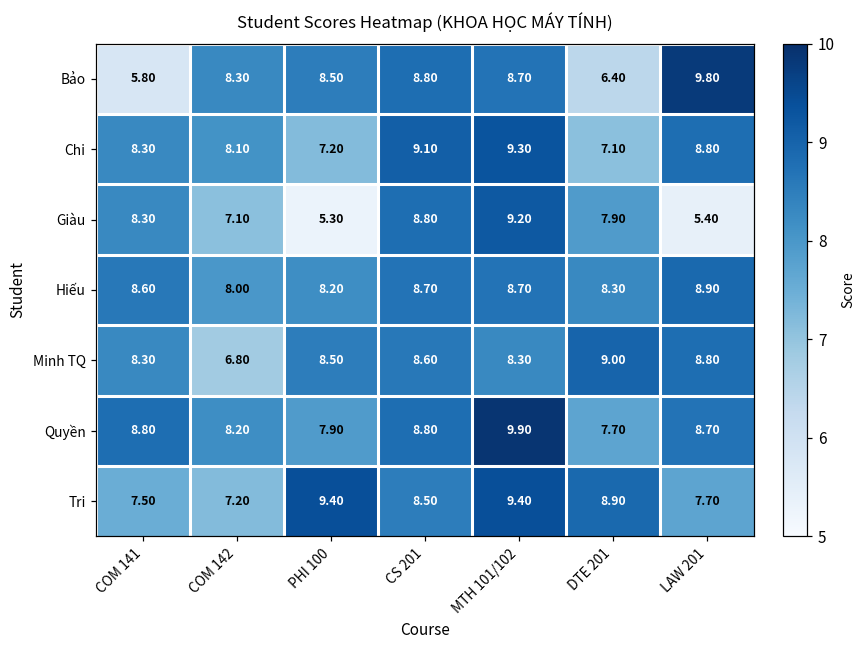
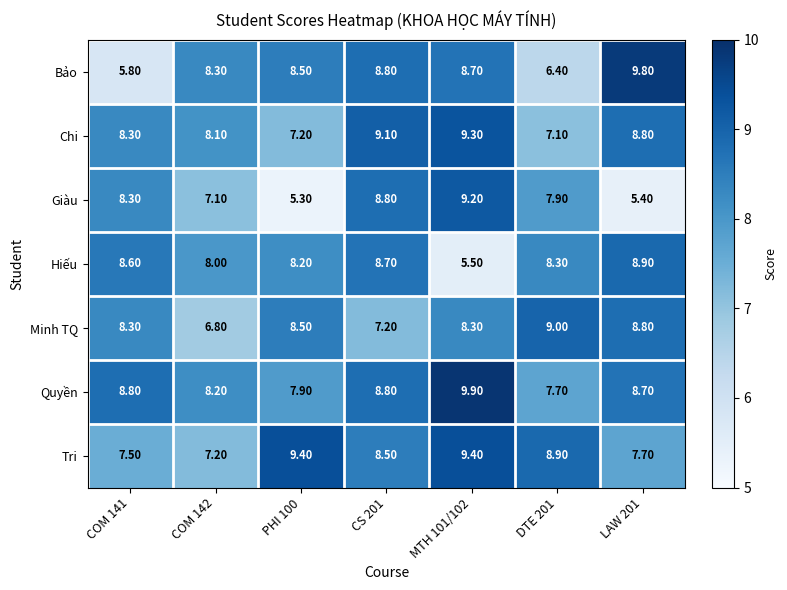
  {
    "Bảo": {
      "COM 141": 5.80,
      "COM 142": 8.30,
      "PHI 100": 8.50,
      "CS 201": 8.80,
      "MTH 101/102": 8.70,
      "DTE 201": 6.40,
      "LAW 201": 9.80
    },
    "Chi": {
      "COM 141": 8.30,
      "COM 142": 8.10,
      "PHI 100": 7.20,
      "CS 201": 9.10,
      "MTH 101/102": 9.30,
      "DTE 201": 7.10,
      "LAW 201": 8.80
    },
    "Giàu": {
      "COM 141": 8.30,
      "COM 142": 7.10,
      "PHI 100": 5.30,
      "CS 201": 8.80,
      "MTH 101/102": 9.20,
      "DTE 201": 7.90,
      "LAW 201": 5.40
    },
    "Hiếu": {
      "COM 141": 8.60,
      "COM 142": 8.00,
      "PHI 100": 8.20,
      "CS 201": 8.70,
-     "MTH 101/102": 8.70,
+     "MTH 101/102": 5.50,
      "DTE 201": 8.30,
      "LAW 201": 8.90
    },
    "Minh TQ": {
      "COM 141": 8.30,
      "COM 142": 6.80,
      "PHI 100": 8.50,
-     "CS 201": 8.60,
+     "CS 201": 7.20,
      "MTH 101/102": 8.30,
      "DTE 201": 9.00,
      "LAW 201": 8.80
    },
    "Quyền": {
      "COM 141": 8.80,
      "COM 142": 8.20,
      "PHI 100": 7.90,
      "CS 201": 8.80,
      "MTH 101/102": 9.90,
      "DTE 201": 7.70,
      "LAW 201": 8.70
    },
    "Tri": {
      "COM 141": 7.50,
      "COM 142": 7.20,
      "PHI 100": 9.40,
      "CS 201": 8.50,
      "MTH 101/102": 9.40,
      "DTE 201": 8.90,
      "LAW 201": 7.70
    }
  }
